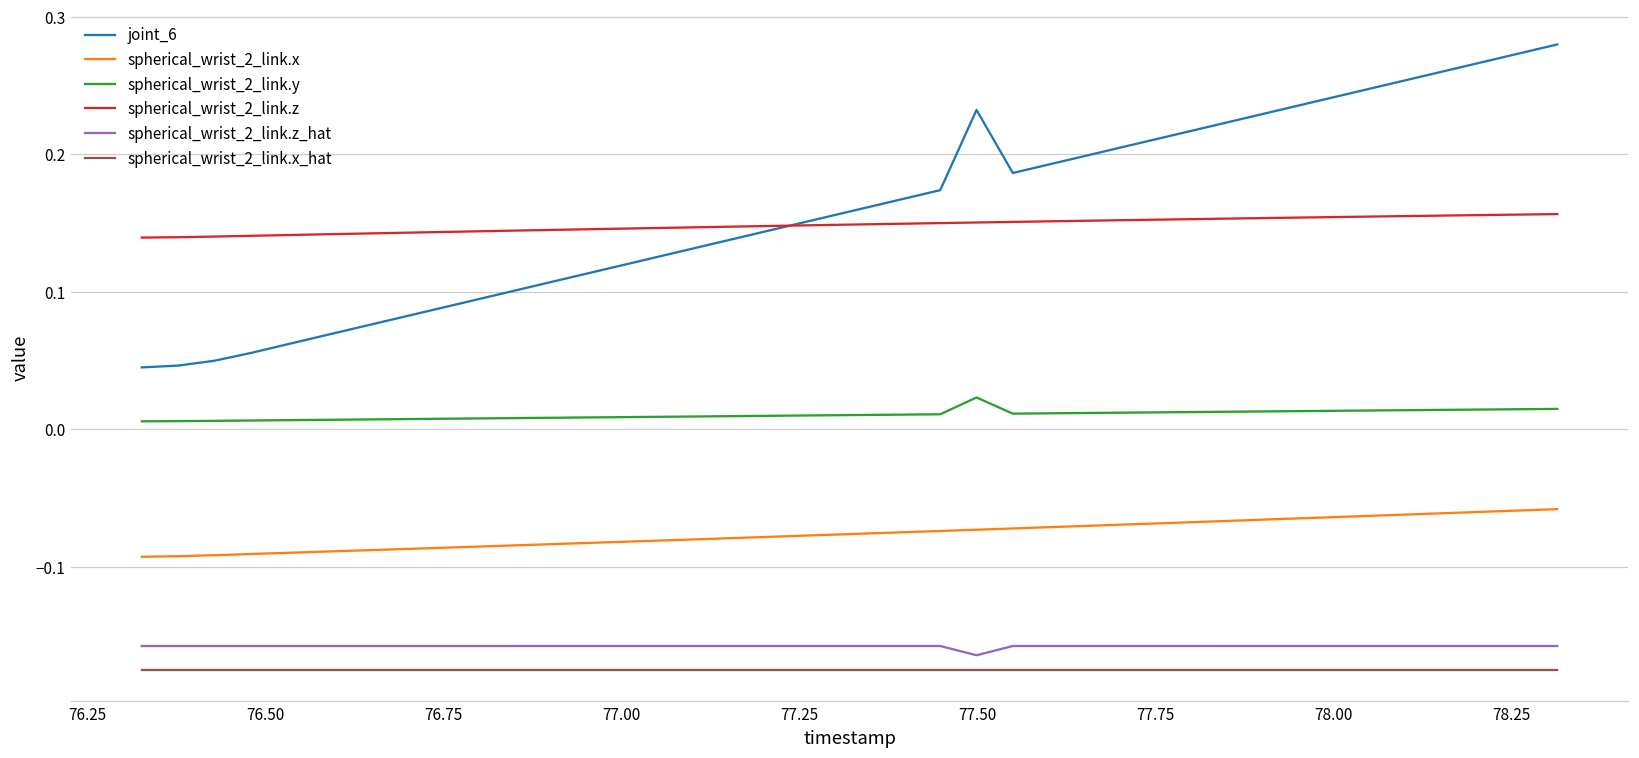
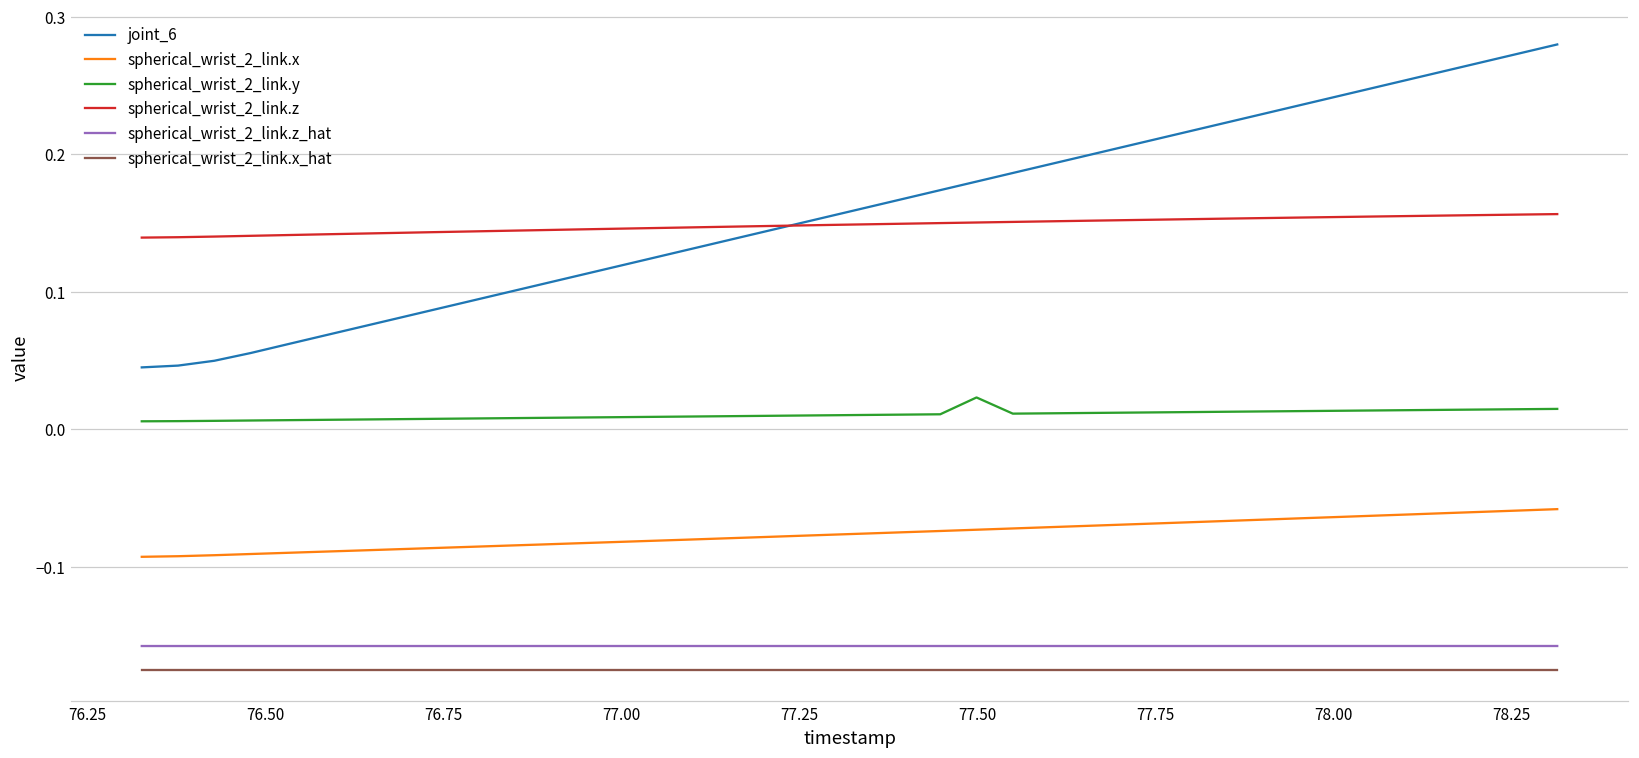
  {
    "joint_6": {
-     "77.50": 0.232
+     "77.50": 0.180
    },
    "spherical_wrist_2_link.x": {
      "77.50": -0.073
    },
    "spherical_wrist_2_link.y": {
      "77.50": 0.023
    },
    "spherical_wrist_2_link.z": {
      "77.50": 0.150
    },
    "spherical_wrist_2_link.z_hat": {
-     "77.50": -0.164
+     "77.50": -0.158
    },
    "spherical_wrist_2_link.x_hat": {
      "77.50": -0.175
    }
  }
